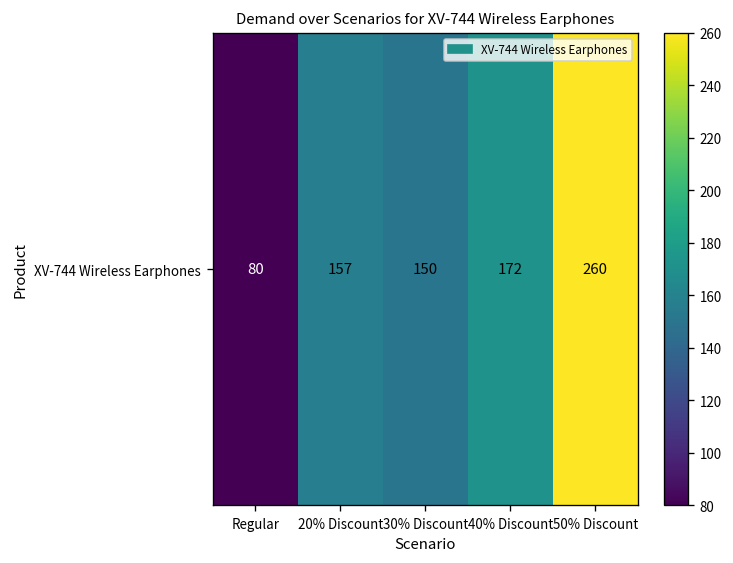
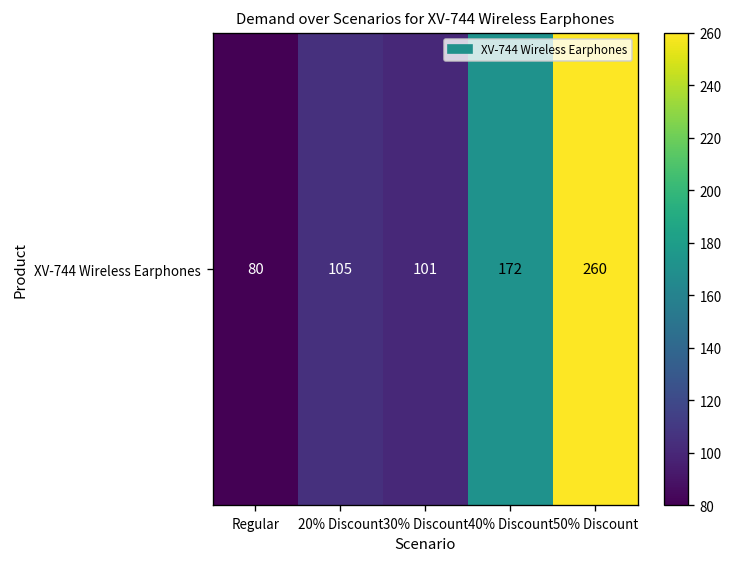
  {
    "XV-744 Wireless Earphones": {
      "Regular": 80,
-     "20% Discount": 157,
-     "30% Discount": 150,
+     "20% Discount": 105,
+     "30% Discount": 101,
      "40% Discount": 172,
      "50% Discount": 260
    }
  }
